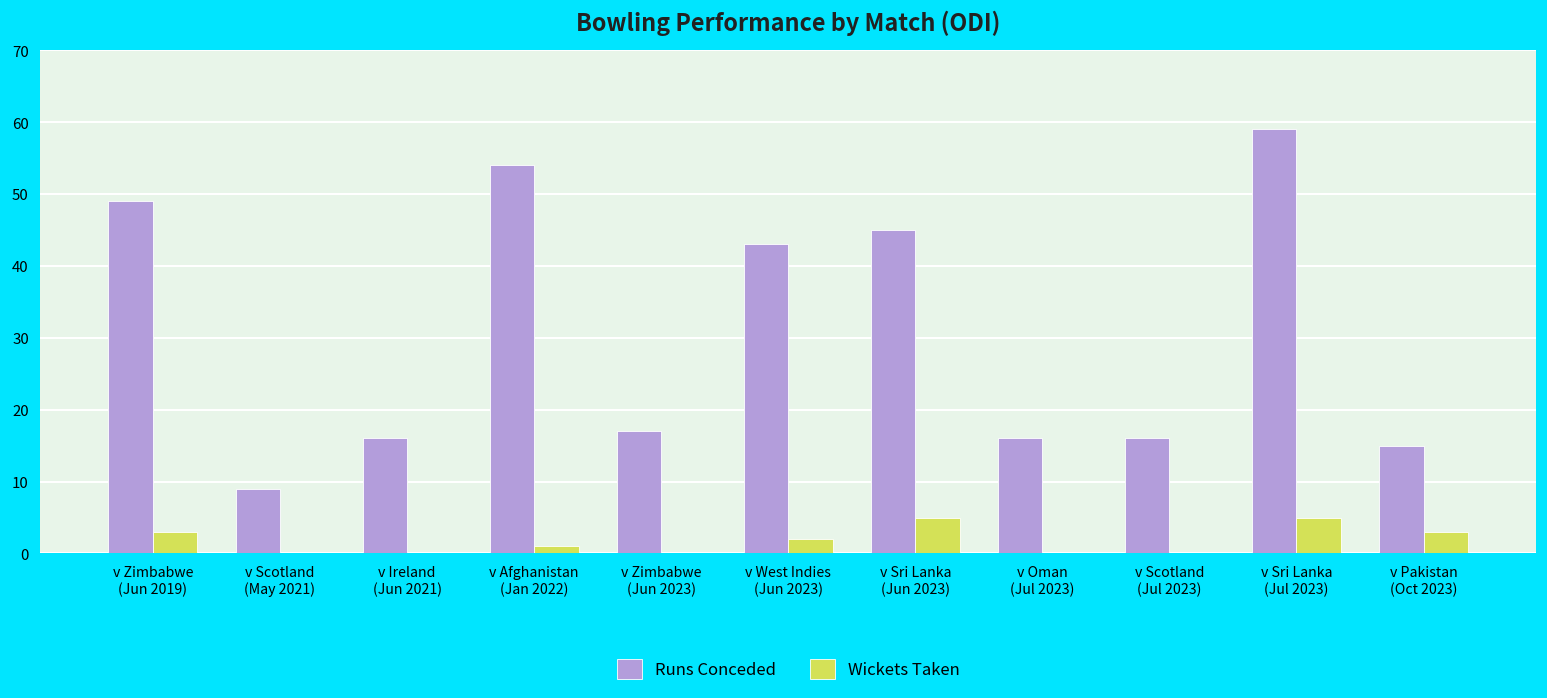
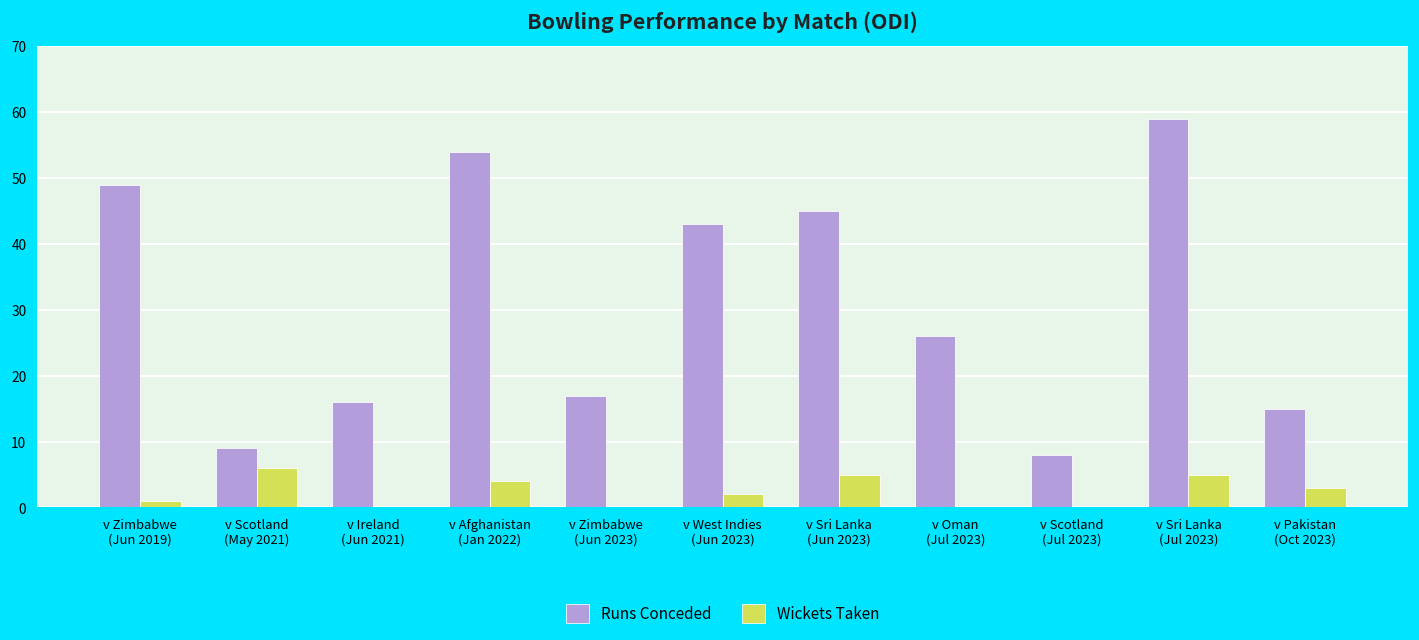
  {
    "Runs Conceded": {
      "v Zimbabwe (Jun 2019)": 49,
      "v Scotland (May 2021)": 9,
      "v Ireland (Jun 2021)": 16,
      "v Afghanistan (Jan 2022)": 54,
      "v Zimbabwe (Jun 2023)": 17,
      "v West Indies (Jun 2023)": 43,
      "v Sri Lanka (Jun 2023)": 45,
-     "v Oman (Jul 2023)": 16,
-     "v Scotland (Jul 2023)": 16,
+     "v Oman (Jul 2023)": 26,
+     "v Scotland (Jul 2023)": 8,
      "v Sri Lanka (Jul 2023)": 59,
      "v Pakistan (Oct 2023)": 15
    },
    "Wickets Taken": {
-     "v Zimbabwe (Jun 2019)": 3,
-     "v Scotland (May 2021)": 0,
+     "v Zimbabwe (Jun 2019)": 1,
+     "v Scotland (May 2021)": 6,
      "v Ireland (Jun 2021)": 0,
-     "v Afghanistan (Jan 2022)": 1,
+     "v Afghanistan (Jan 2022)": 4,
      "v Zimbabwe (Jun 2023)": 0,
      "v West Indies (Jun 2023)": 2,
      "v Sri Lanka (Jun 2023)": 5,
      "v Oman (Jul 2023)": 0,
      "v Scotland (Jul 2023)": 0,
      "v Sri Lanka (Jul 2023)": 5,
      "v Pakistan (Oct 2023)": 3
    }
  }
